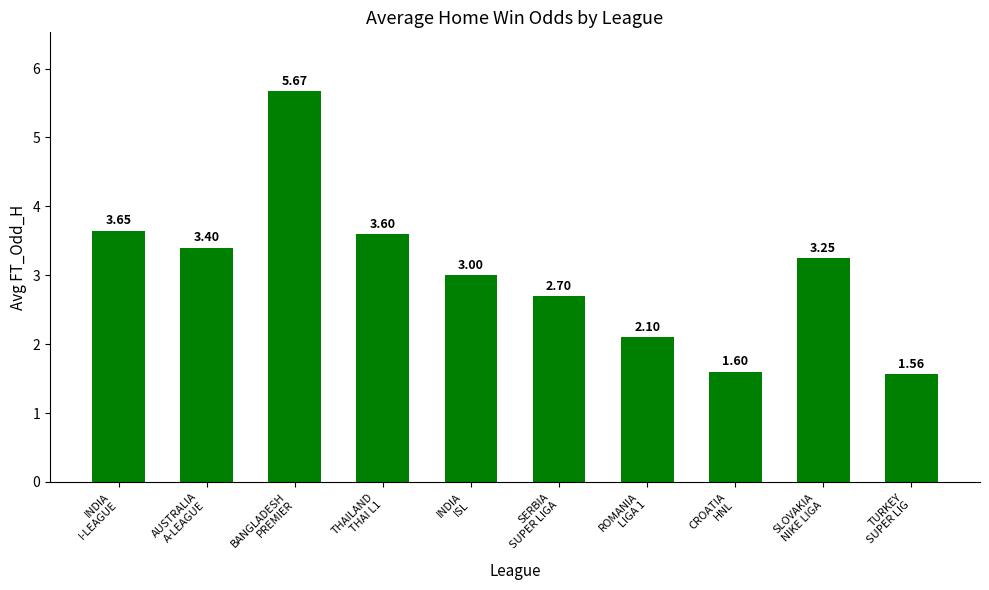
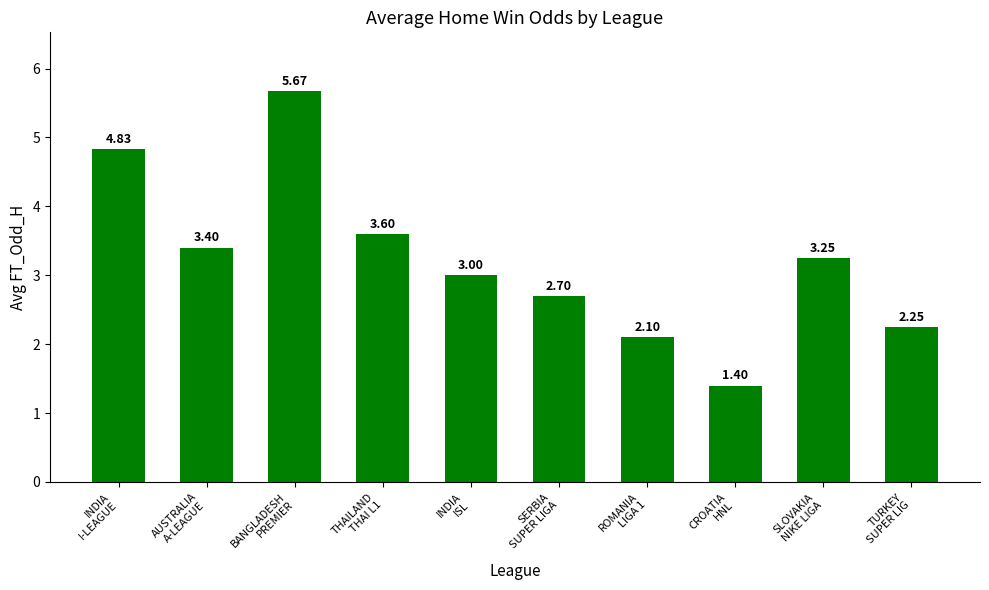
  {
-   "INDIA I-LEAGUE": 3.65,
+   "INDIA I-LEAGUE": 4.83,
    "AUSTRALIA A-LEAGUE": 3.40,
    "BANGLADESH PREMIER": 5.67,
    "THAILAND THAI L1": 3.60,
    "INDIA ISL": 3.00,
    "SERBIA SUPER LIGA": 2.70,
    "ROMANIA LIGA 1": 2.10,
-   "CROATIA HNL": 1.60,
+   "CROATIA HNL": 1.40,
    "SLOVAKIA NIKE LIGA": 3.25,
-   "TURKEY SUPER LIG": 1.56
+   "TURKEY SUPER LIG": 2.25
  }
